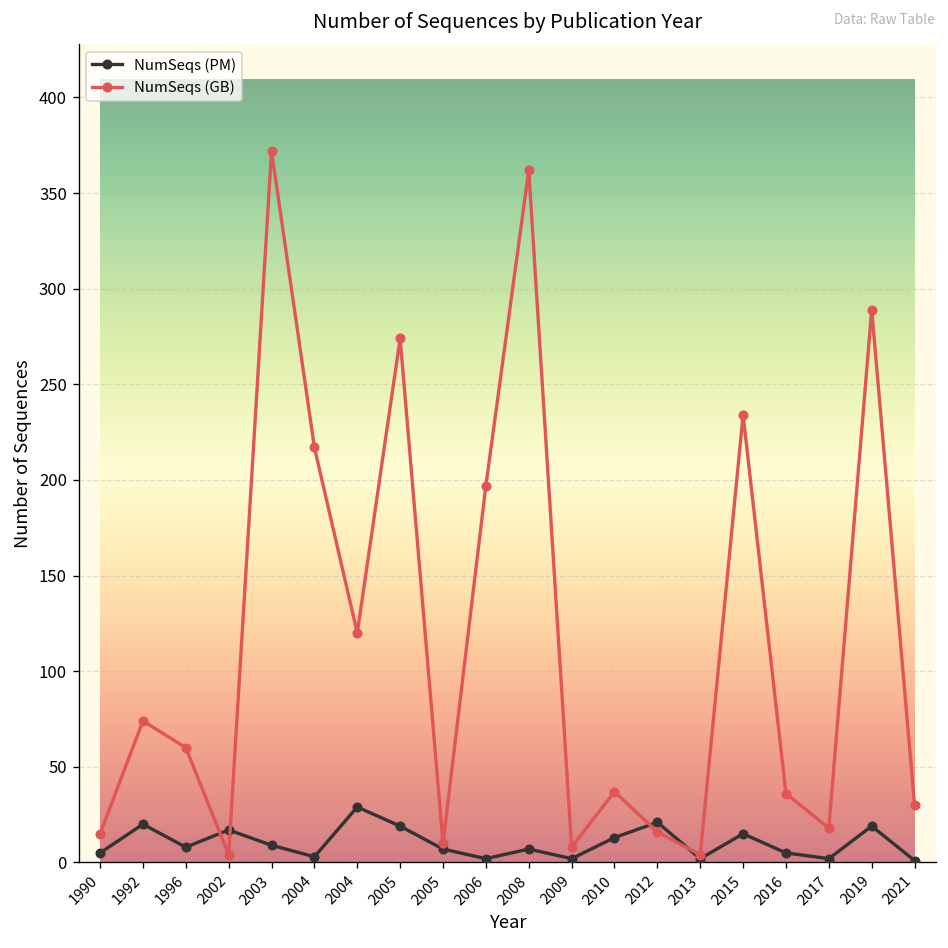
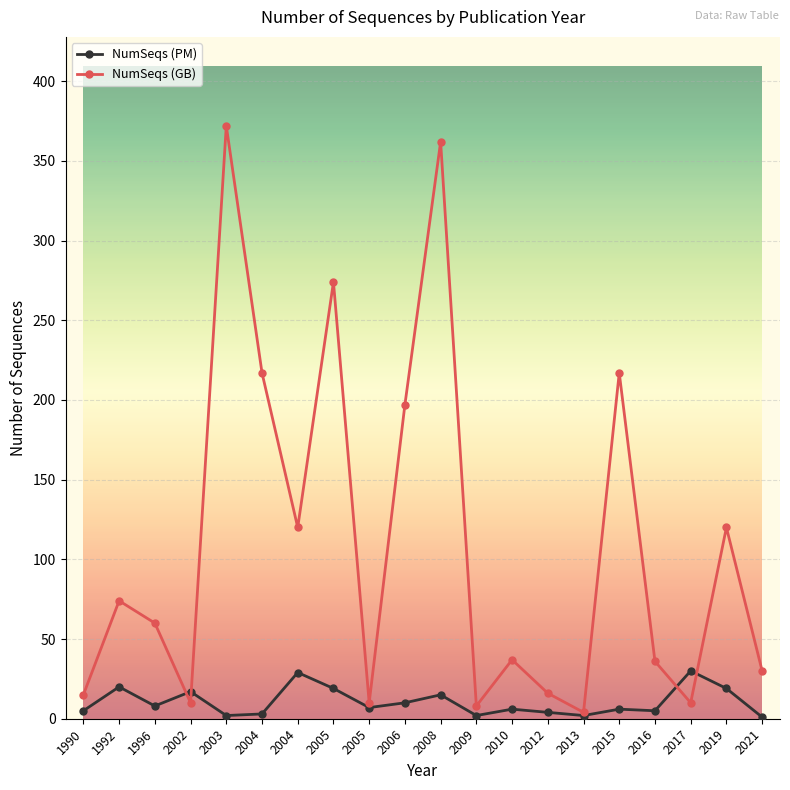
  {
    "NumSeqs (PM)": {
      "1990": 5,
      "1992": 20,
      "1996": 8,
      "2002": 17,
-     "2003": 9,
-     "2006": 2,
-     "2008": 7,
+     "2003": 2,
+     "2006": 10,
+     "2008": 15,
      "2009": 2,
-     "2010": 13,
-     "2012": 21,
+     "2010": 6,
+     "2012": 4,
      "2013": 2,
-     "2015": 15,
+     "2015": 6,
      "2016": 5,
-     "2017": 2,
+     "2017": 30,
      "2019": 19,
      "2021": 1
    },
    "NumSeqs (GB)": {
      "1990": 15,
      "1992": 74,
      "1996": 60,
-     "2002": 4,
+     "2002": 10,
      "2003": 372,
      "2006": 197,
      "2008": 362,
      "2009": 8,
      "2010": 37,
      "2012": 16,
      "2013": 4,
-     "2015": 234,
+     "2015": 217,
      "2016": 36,
-     "2017": 18,
-     "2019": 289,
+     "2017": 10,
+     "2019": 120,
      "2021": 30
    }
  }
